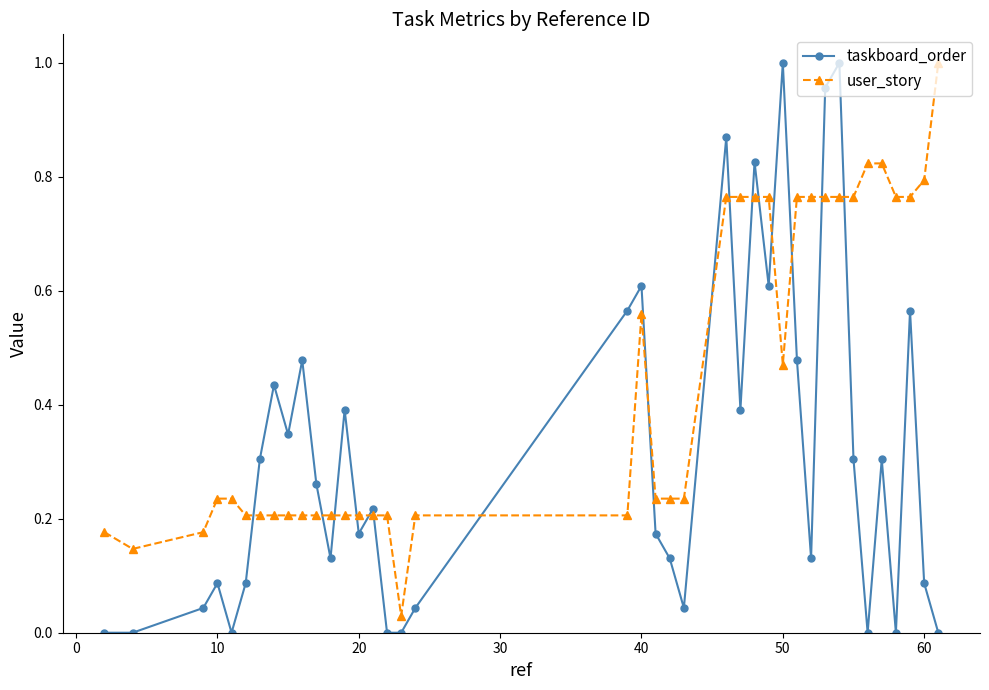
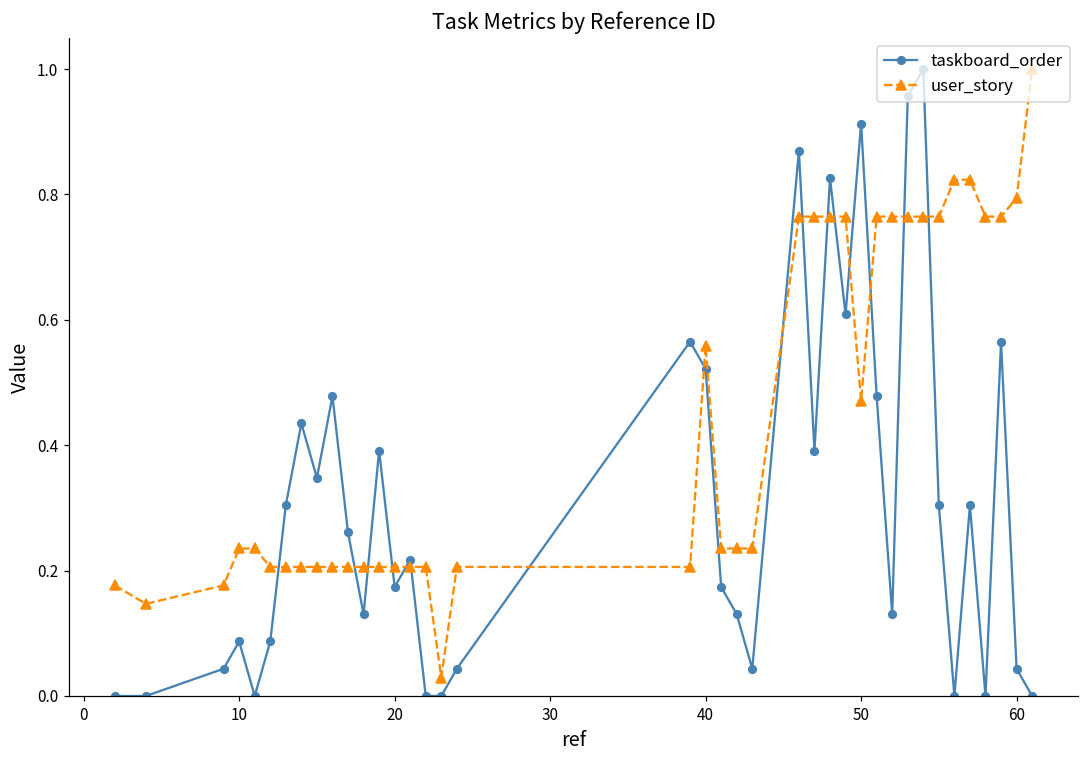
  {
    "taskboard_order": {
      "10": 0.09,
      "20": 0.17,
-     "40": 0.61,
-     "50": 1.00,
-     "60": 0.09
+     "40": 0.52,
+     "50": 0.91,
+     "60": 0.04
    },
    "user_story": {
      "10": 0.24,
      "20": 0.21,
      "40": 0.56,
      "50": 0.47,
      "60": 0.79
    }
  }
